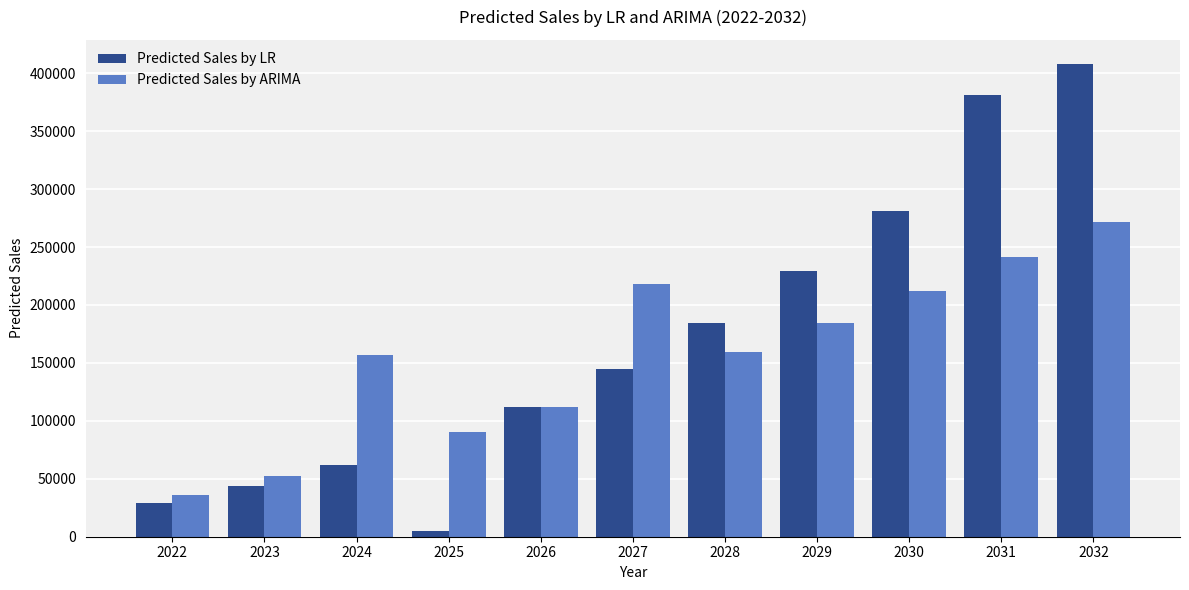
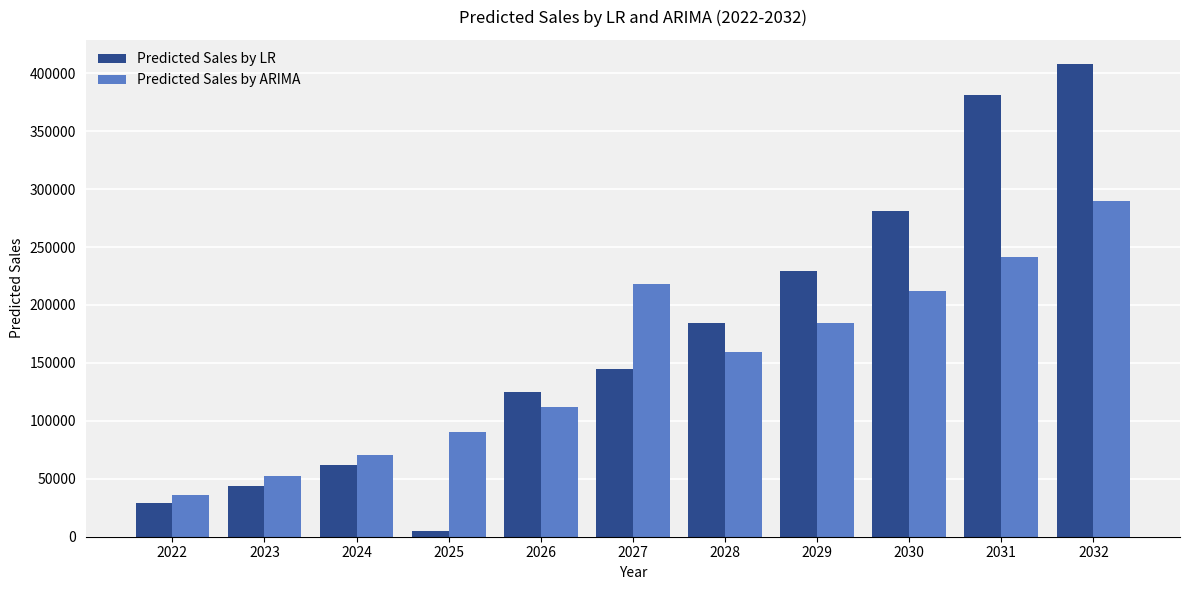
  {
    "Predicted Sales by LR": {
      "2022": 29000,
      "2023": 43000,
      "2024": 62000,
      "2025": 5000,
-     "2026": 112000,
+     "2026": 125000,
      "2027": 145000,
      "2028": 184000,
      "2029": 229000,
      "2030": 282000,
      "2031": 381000,
      "2032": 408000
    },
    "Predicted Sales by ARIMA": {
      "2022": 36000,
      "2023": 53000,
-     "2024": 157000,
+     "2024": 71000,
      "2025": 91000,
      "2026": 112000,
      "2027": 218000,
      "2028": 159000,
      "2029": 185000,
      "2030": 212000,
      "2031": 241000,
-     "2032": 271000
+     "2032": 290000
    }
  }
